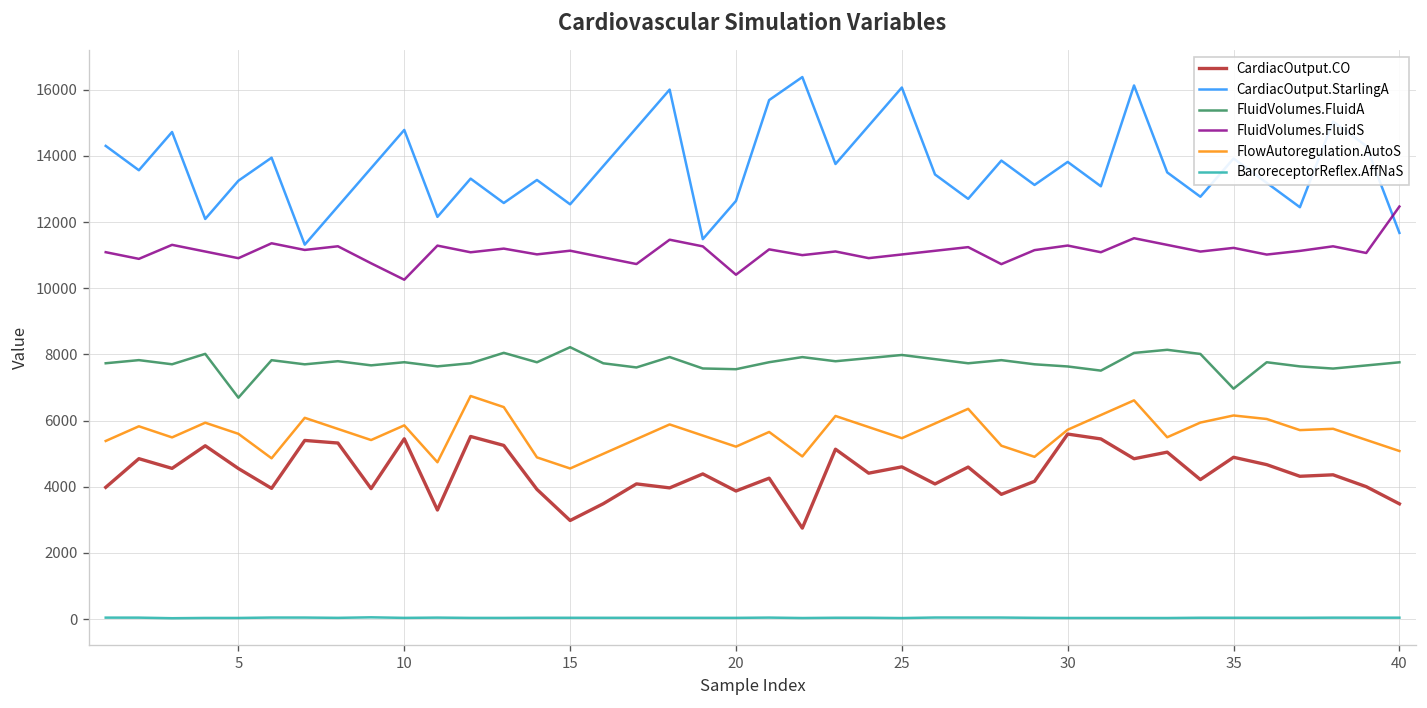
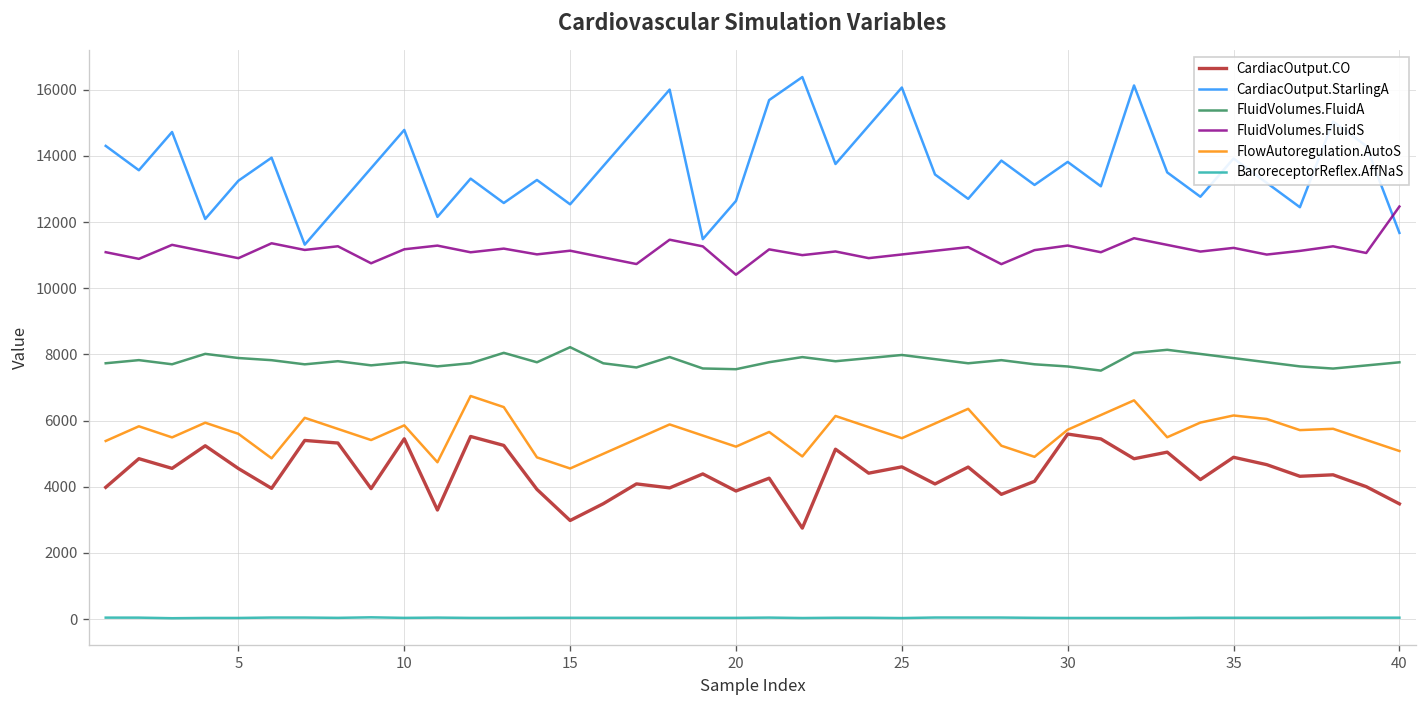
  {
    "CardiacOutput.CO": {
      "5": 4600,
      "10": 5400,
      "15": 3000,
      "20": 3900,
      "25": 4600,
      "30": 5600,
      "35": 4900,
      "40": 3500
    },
    "CardiacOutput.StarlingA": {
      "5": 13200,
      "10": 14800,
      "15": 12500,
      "20": 12600,
      "25": 16100,
      "30": 13800,
      "40": 11700
    },
    "FluidVolumes.FluidA": {
-     "5": 6700,
+     "5": 7900,
      "10": 7800,
      "15": 8200,
      "20": 7600,
      "25": 8000,
      "30": 7600,
-     "35": 7000,
+     "35": 7900,
      "40": 7800
    },
    "FluidVolumes.FluidS": {
      "5": 10900,
-     "10": 10300,
+     "10": 11200,
      "15": 11100,
      "20": 10400,
      "25": 11000,
      "30": 11300,
      "35": 11200,
      "40": 12500
    },
    "FlowAutoregulation.AutoS": {
      "5": 5600,
      "10": 5900,
      "15": 4600,
      "20": 5200,
      "25": 5500,
      "30": 5700,
      "35": 6200,
      "40": 5100
    },
    "BaroreceptorReflex.AffNaS": {
      "5": 0,
      "10": 0,
      "15": 0,
      "20": 0,
      "25": 0,
      "30": 0,
      "35": 0,
      "40": 0
    }
  }
